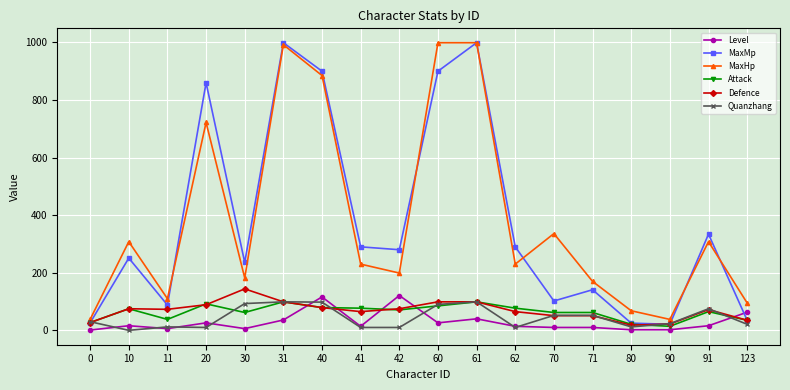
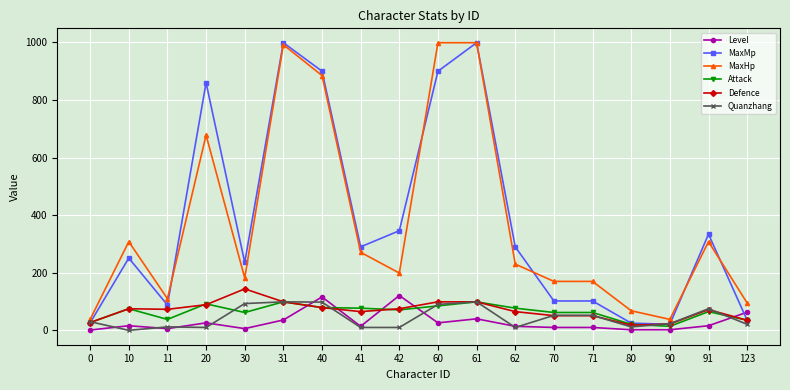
  {
    "Level": {
      "0": 0,
      "10": 20,
      "20": 30,
      "30": 10,
      "31": 40,
      "40": 120,
      "42": 120,
      "60": 30,
      "61": 40,
      "70": 10,
      "71": 10,
      "80": 0,
      "90": 0,
      "91": 20,
      "123": 60
    },
    "MaxMp": {
      "10": 250,
      "11": 90,
      "20": 860,
      "30": 240,
      "40": 900,
      "41": 290,
-     "42": 280,
+     "42": 350,
      "60": 900,
      "62": 290,
      "70": 100,
-     "71": 140,
+     "71": 100,
      "91": 330
    },
    "MaxHp": {
      "10": 310,
      "11": 110,
-     "20": 720,
+     "20": 680,
      "30": 180,
      "40": 890,
-     "41": 230,
+     "41": 270,
      "42": 200,
      "60": 1000,
      "62": 230,
-     "70": 340,
+     "70": 170,
      "71": 170,
      "80": 70,
      "90": 40,
      "91": 310,
      "123": 100
    },
    "Attack": {
      "11": 40,
      "30": 60,
      "41": 80,
      "62": 80,
      "70": 60,
      "71": 60
    },
    "Defence": {
      "11": 70,
      "30": 140,
      "41": 70,
      "60": 100,
      "62": 70
    },
    "Quanzhang": {
      "10": 0,
      "20": 10,
      "30": 90,
      "40": 100,
      "42": 10,
      "123": 20
    }
  }
